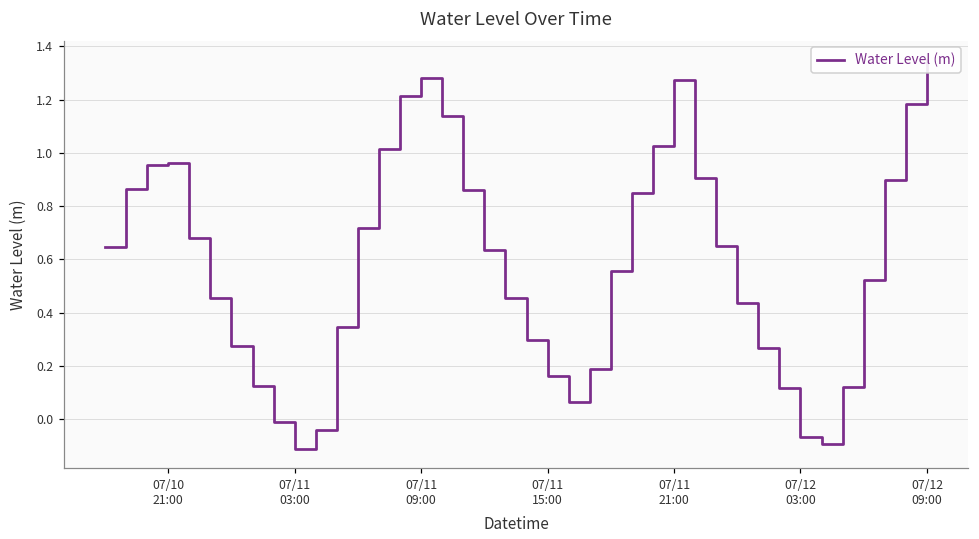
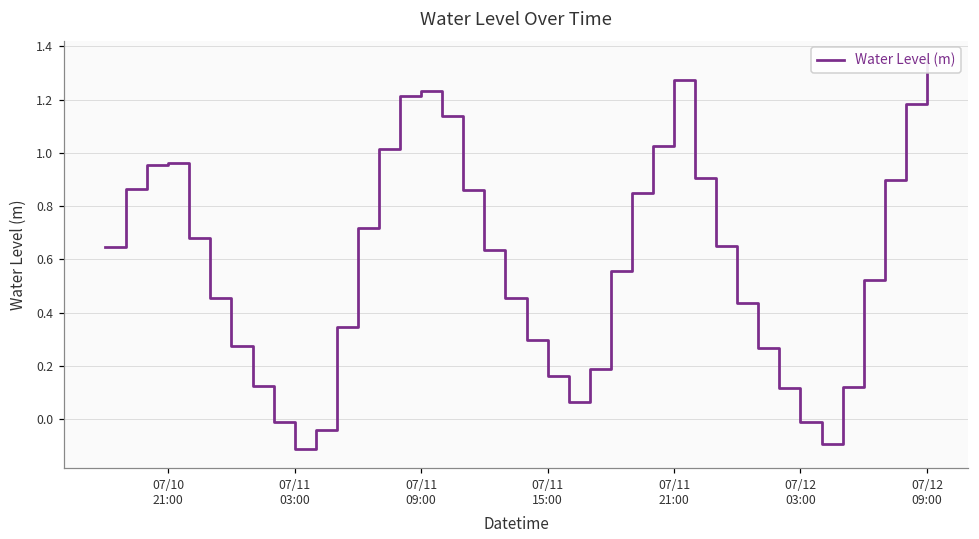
  {
    "07/10 21:00": 0.96,
    "07/11 03:00": -0.11,
-   "07/11 09:00": 1.28,
+   "07/11 09:00": 1.23,
    "07/11 15:00": 0.16,
    "07/11 21:00": 1.27,
-   "07/12 03:00": -0.07
+   "07/12 03:00": -0.01
  }
